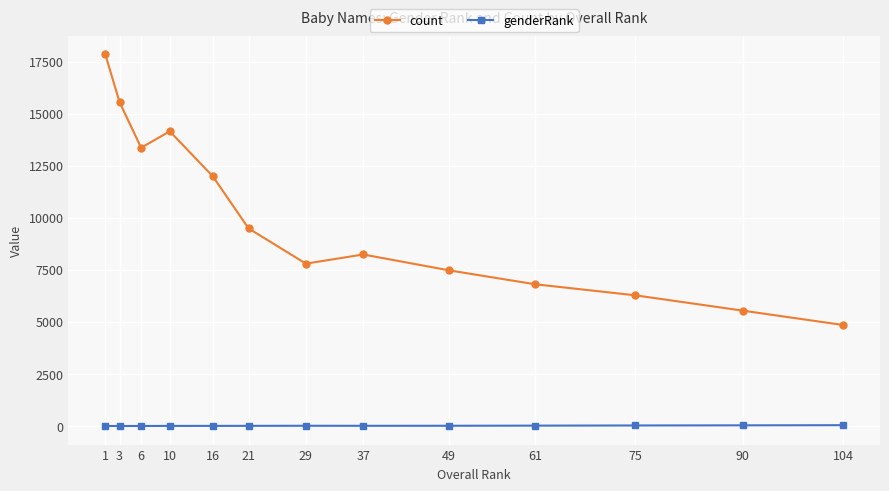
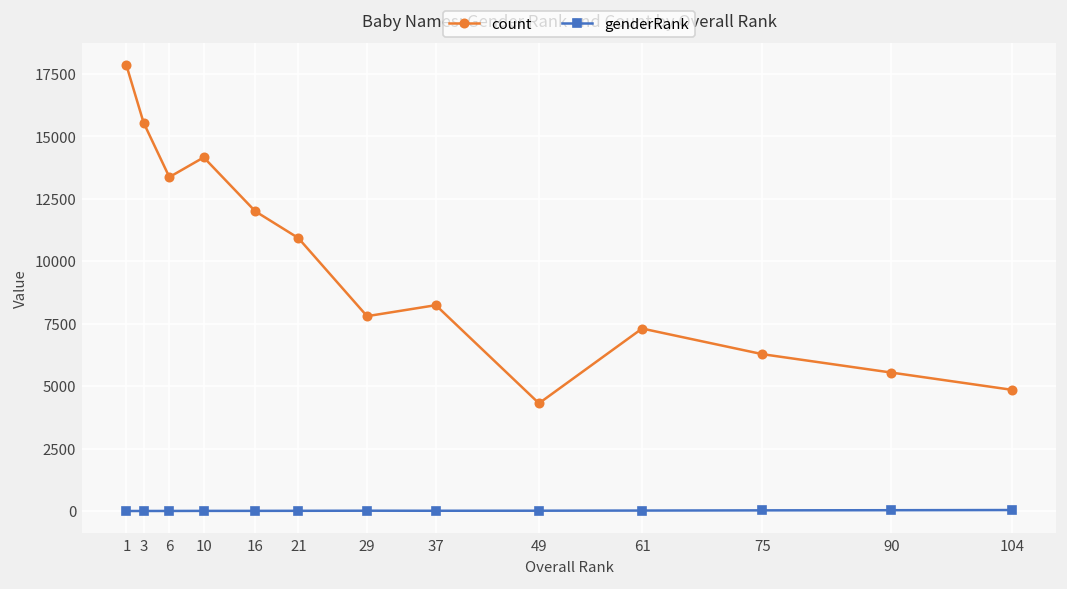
  {
    "count": {
      "1": 17800,
      "3": 15500,
      "6": 13400,
      "10": 14200,
      "16": 12000,
-     "21": 9500,
+     "21": 10900,
      "29": 7800,
      "37": 8200,
-     "49": 7500,
-     "61": 6800,
+     "49": 4300,
+     "61": 7300,
      "75": 6300,
      "90": 5500,
      "104": 4900
    },
    "genderRank": {
      "1": 0,
      "3": 0,
      "6": 0,
      "10": 0,
      "16": 0,
      "21": 0,
      "29": 0,
      "37": 0,
      "49": 0,
      "61": 0,
      "75": 0,
      "90": 0,
      "104": 0
    }
  }
